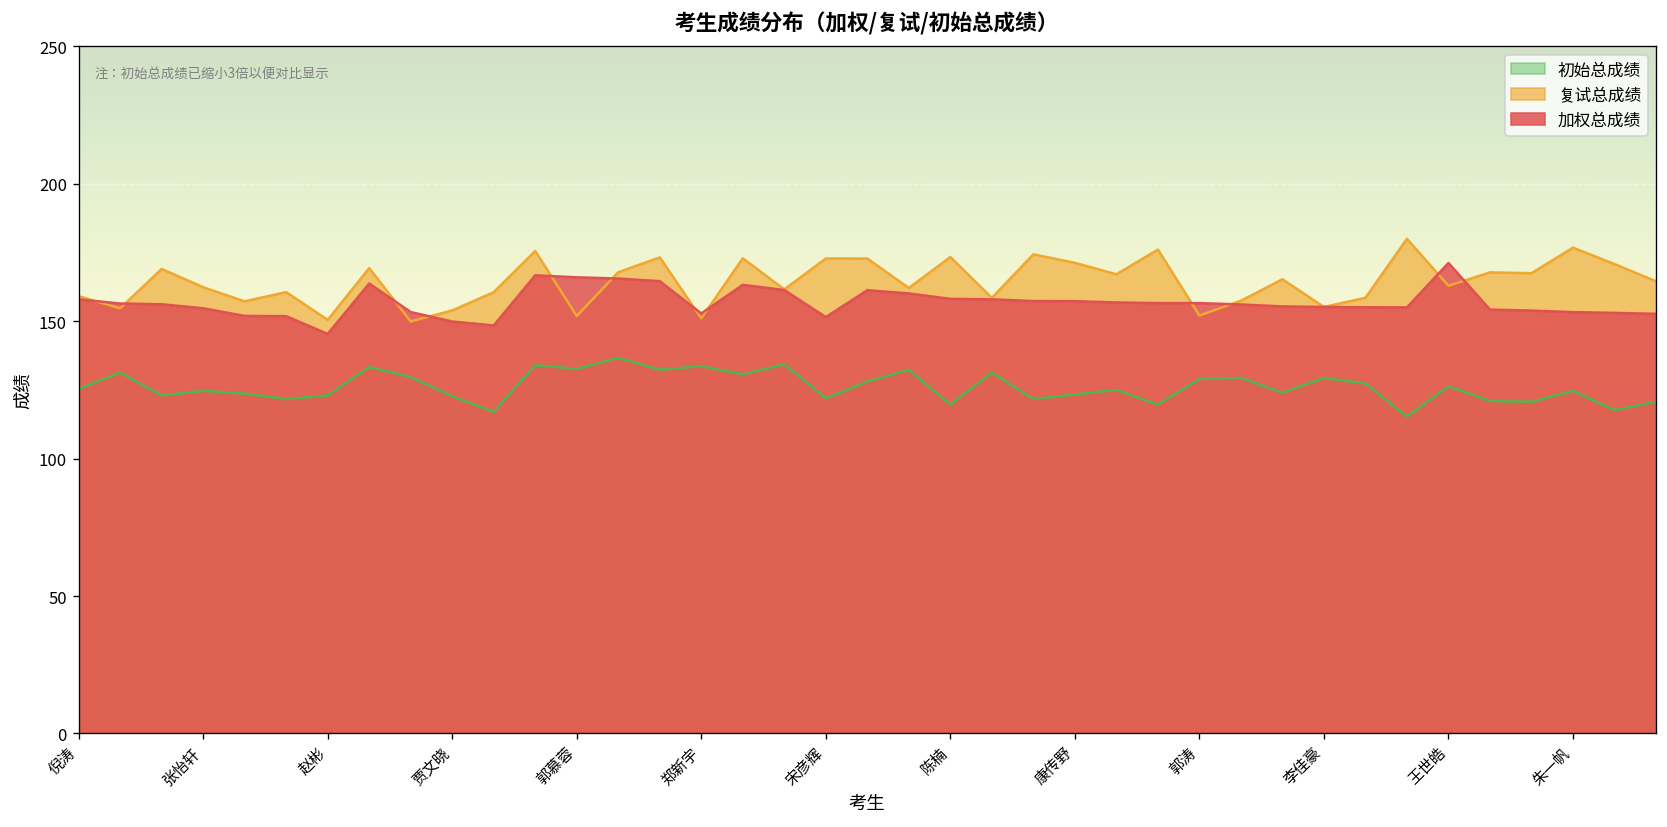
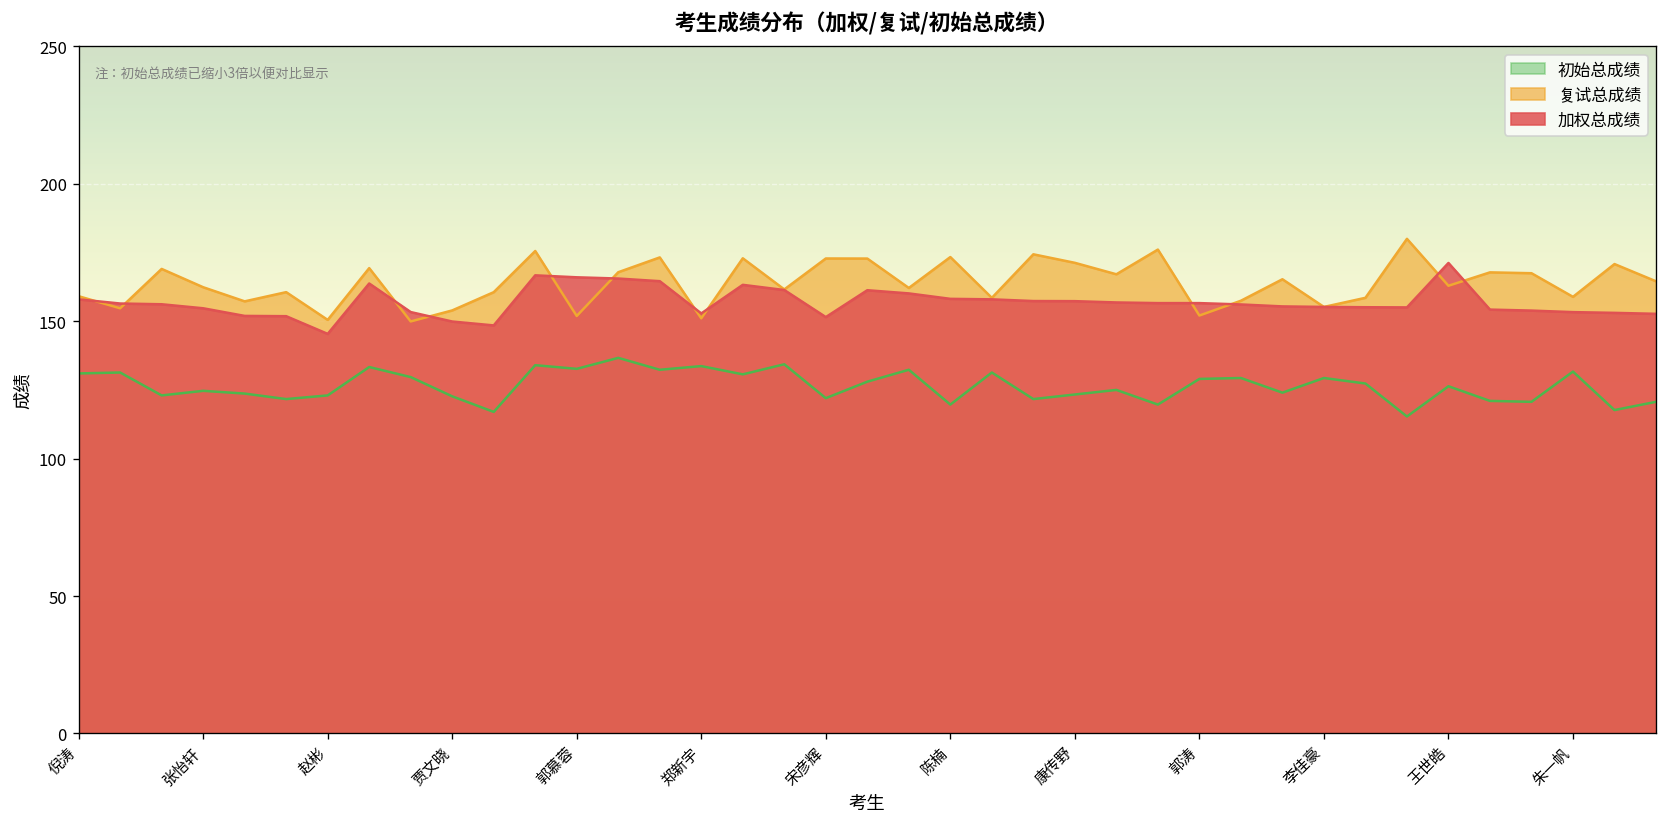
  {
    "初始总成绩": {
-     "倪涛": 125,
+     "倪涛": 131,
      "张怡轩": 125,
      "赵彬": 123,
      "贾文晓": 123,
      "郭慕蓉": 133,
      "郑新宇": 134,
      "宋彦辉": 122,
      "陈楠": 120,
      "康传野": 123,
      "郭涛": 129,
      "李佳豪": 129,
      "王世皓": 126,
-     "朱一帆": 125
+     "朱一帆": 132
    },
    "复试总成绩": {
      "倪涛": 159,
      "张怡轩": 162,
      "赵彬": 150,
      "贾文晓": 154,
      "郭慕蓉": 152,
      "郑新宇": 151,
      "宋彦辉": 173,
      "陈楠": 173,
      "康传野": 171,
      "郭涛": 152,
      "王世皓": 163,
-     "朱一帆": 177
+     "朱一帆": 159
    },
    "加权总成绩": {
      "倪涛": 158,
      "张怡轩": 155,
      "赵彬": 145,
      "贾文晓": 150,
      "郭慕蓉": 166,
      "郑新宇": 153,
      "宋彦辉": 152,
      "陈楠": 158,
      "康传野": 157,
      "郭涛": 157,
      "王世皓": 171,
      "朱一帆": 153
    }
  }
